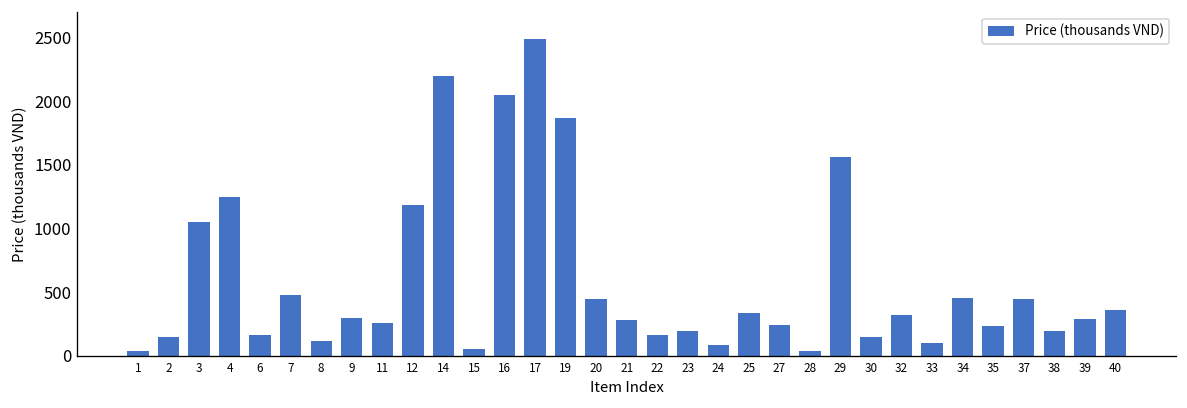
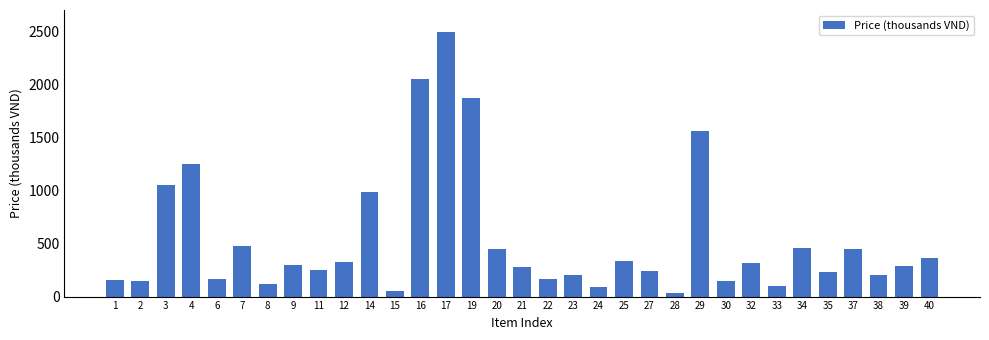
  {
-   "1": 40,
+   "1": 150,
    "2": 150,
    "3": 1050,
    "4": 1250,
    "6": 170,
    "7": 480,
    "8": 120,
    "9": 300,
    "11": 260,
-   "12": 1180,
-   "14": 2200,
+   "12": 320,
+   "14": 990,
    "15": 60,
    "16": 2050,
    "17": 2490,
    "19": 1870,
    "20": 450,
    "21": 280,
    "22": 170,
    "23": 200,
    "24": 90,
    "25": 340,
    "27": 240,
    "28": 40,
    "29": 1560,
    "30": 150,
    "32": 320,
    "33": 100,
    "34": 460,
    "35": 230,
    "37": 450,
    "38": 200,
    "39": 290,
    "40": 360
  }
